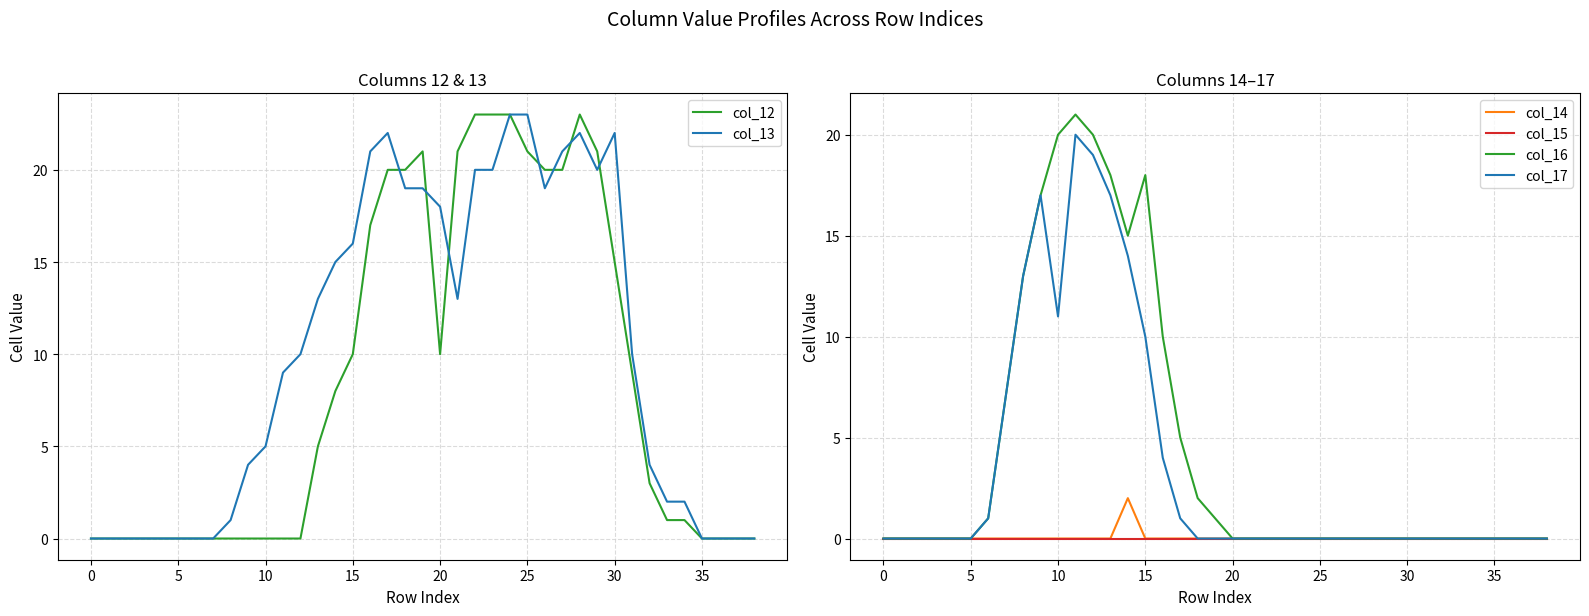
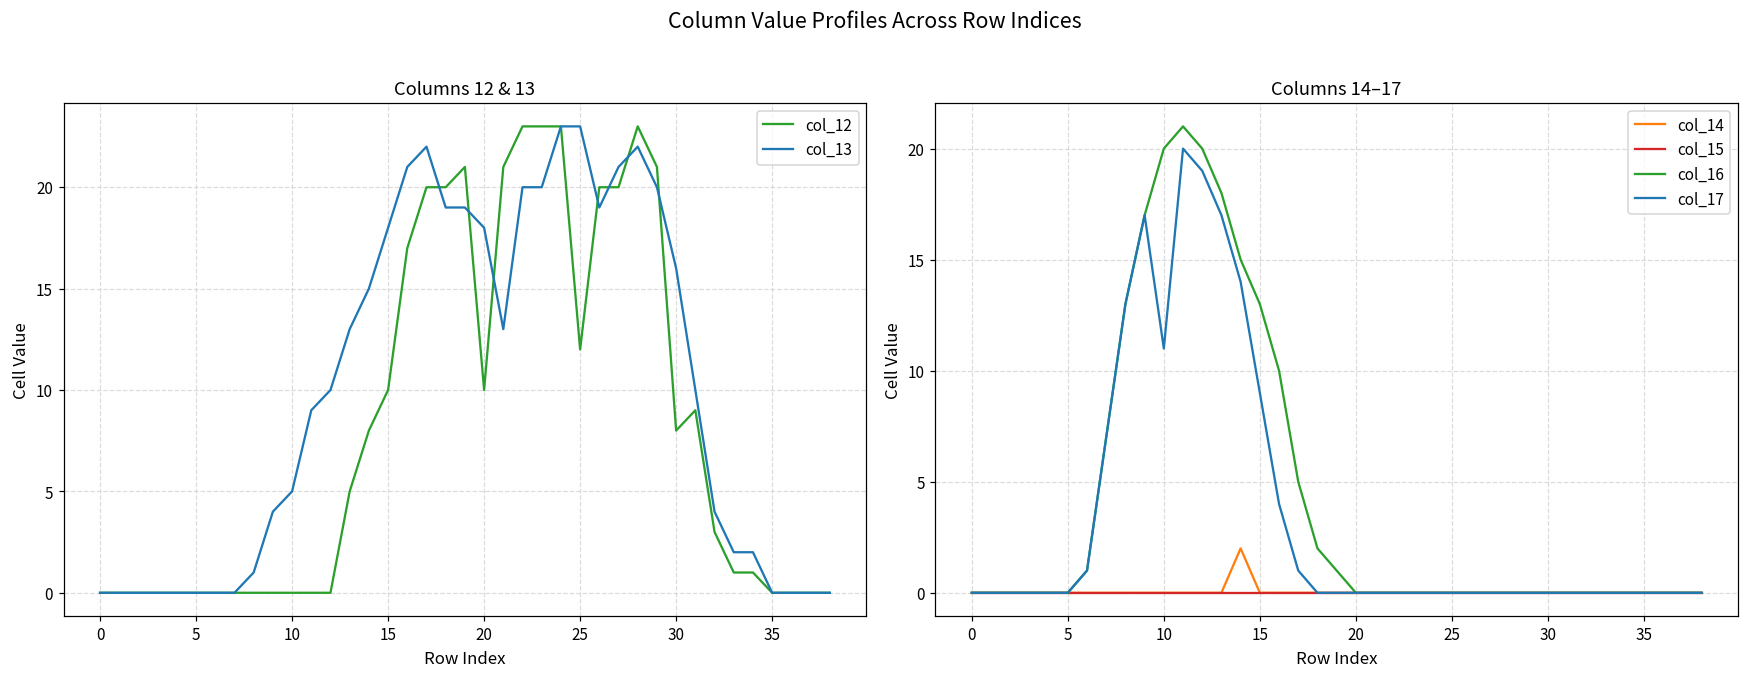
  {
    "Columns 12 & 13": {
      "col_12": {
        "10": 0,
        "15": 10,
        "20": 10,
-       "25": 21,
-       "30": 15
+       "25": 12,
+       "30": 8
      },
      "col_13": {
        "10": 5,
-       "15": 16,
+       "15": 18,
        "20": 18,
        "25": 23,
-       "30": 22
+       "30": 16
      }
    },
    "Columns 14–17": {
      "col_16": {
        "10": 20,
-       "15": 18
+       "15": 13
      },
      "col_17": {
        "10": 11,
-       "15": 10
+       "15": 9
      }
    }
  }
